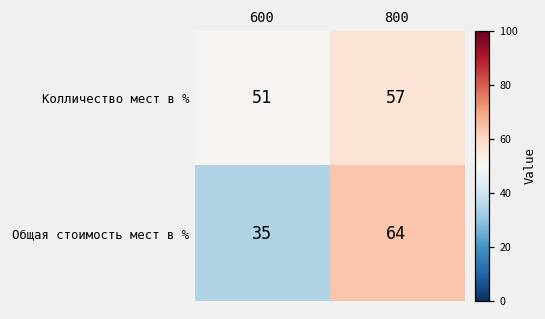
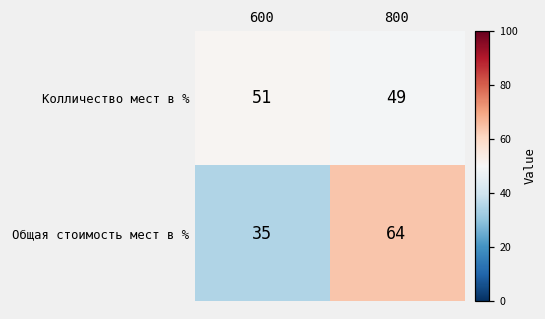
  {
    "Колличество мест в %": {
      "600": 51,
-     "800": 57
+     "800": 49
    },
    "Общая стоимость мест в %": {
      "600": 35,
      "800": 64
    }
  }
